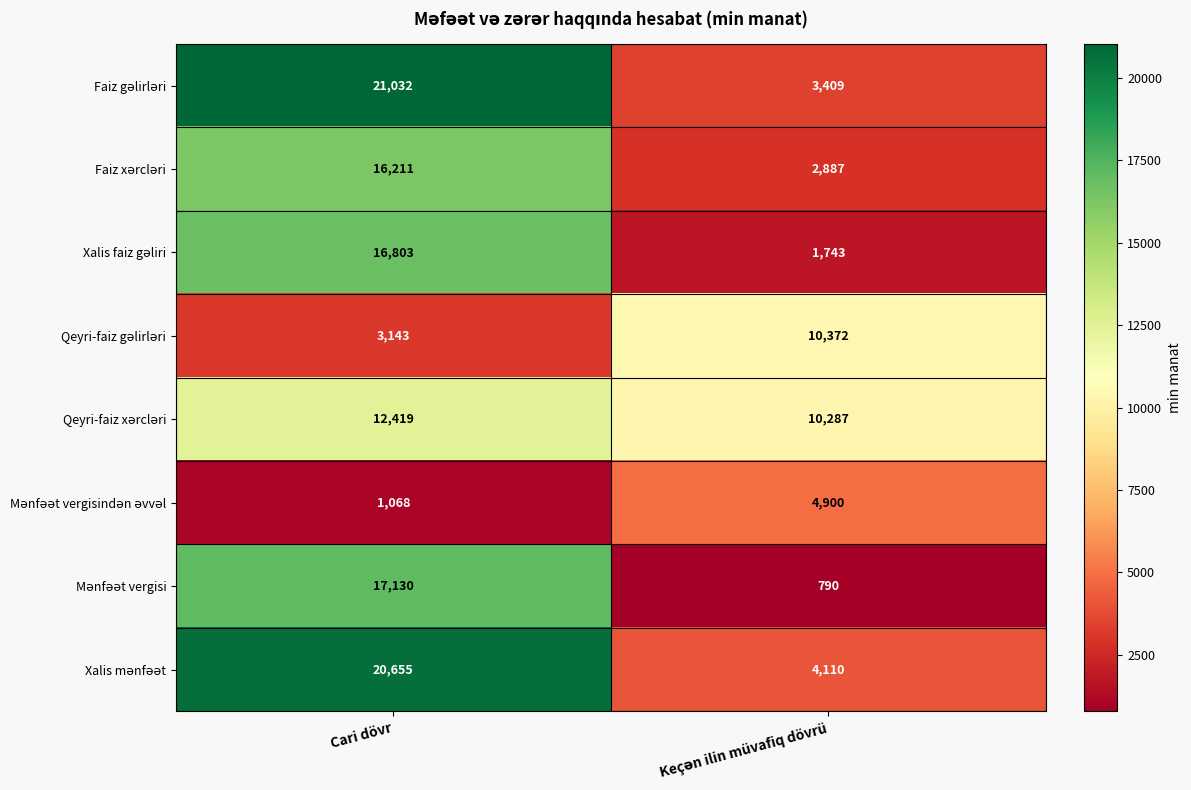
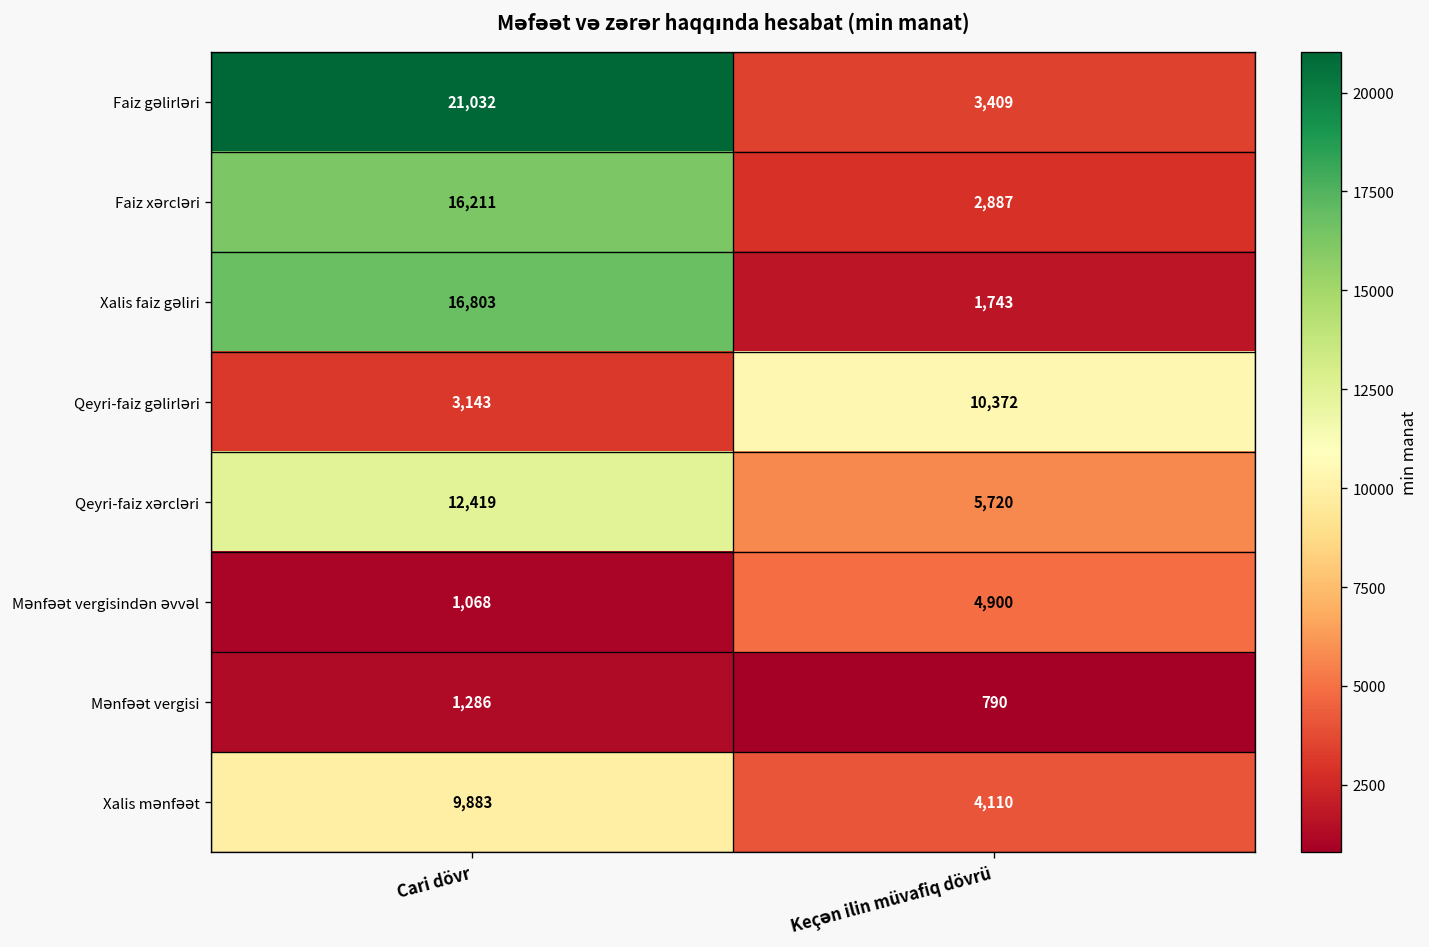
  {
    "Faiz gəlirləri": {
      "Cari dövr": "21,032",
      "Keçən ilin müvafiq dövrü": "3,409"
    },
    "Faiz xərcləri": {
      "Cari dövr": "16,211",
      "Keçən ilin müvafiq dövrü": "2,887"
    },
    "Xalis faiz gəliri": {
      "Cari dövr": "16,803",
      "Keçən ilin müvafiq dövrü": "1,743"
    },
    "Qeyri-faiz gəlirləri": {
      "Cari dövr": "3,143",
      "Keçən ilin müvafiq dövrü": "10,372"
    },
    "Qeyri-faiz xərcləri": {
      "Cari dövr": "12,419",
-     "Keçən ilin müvafiq dövrü": "10,287"
+     "Keçən ilin müvafiq dövrü": "5,720"
    },
    "Mənfəət vergisindən əvvəl": {
      "Cari dövr": "1,068",
      "Keçən ilin müvafiq dövrü": "4,900"
    },
    "Mənfəət vergisi": {
-     "Cari dövr": "17,130",
+     "Cari dövr": "1,286",
      "Keçən ilin müvafiq dövrü": "790"
    },
    "Xalis mənfəət": {
-     "Cari dövr": "20,655",
+     "Cari dövr": "9,883",
      "Keçən ilin müvafiq dövrü": "4,110"
    }
  }
